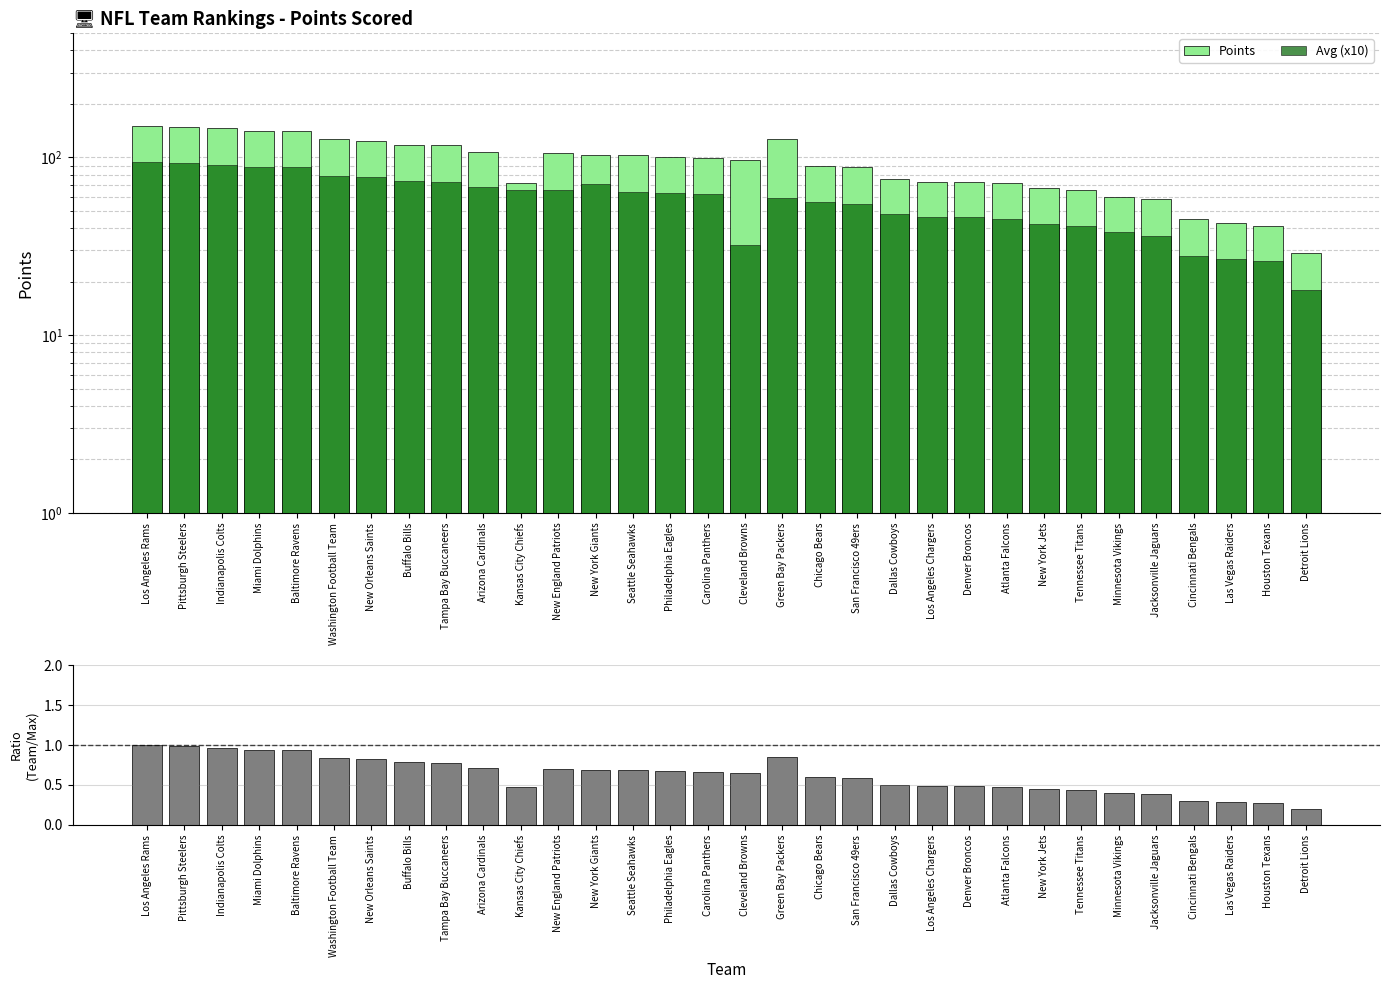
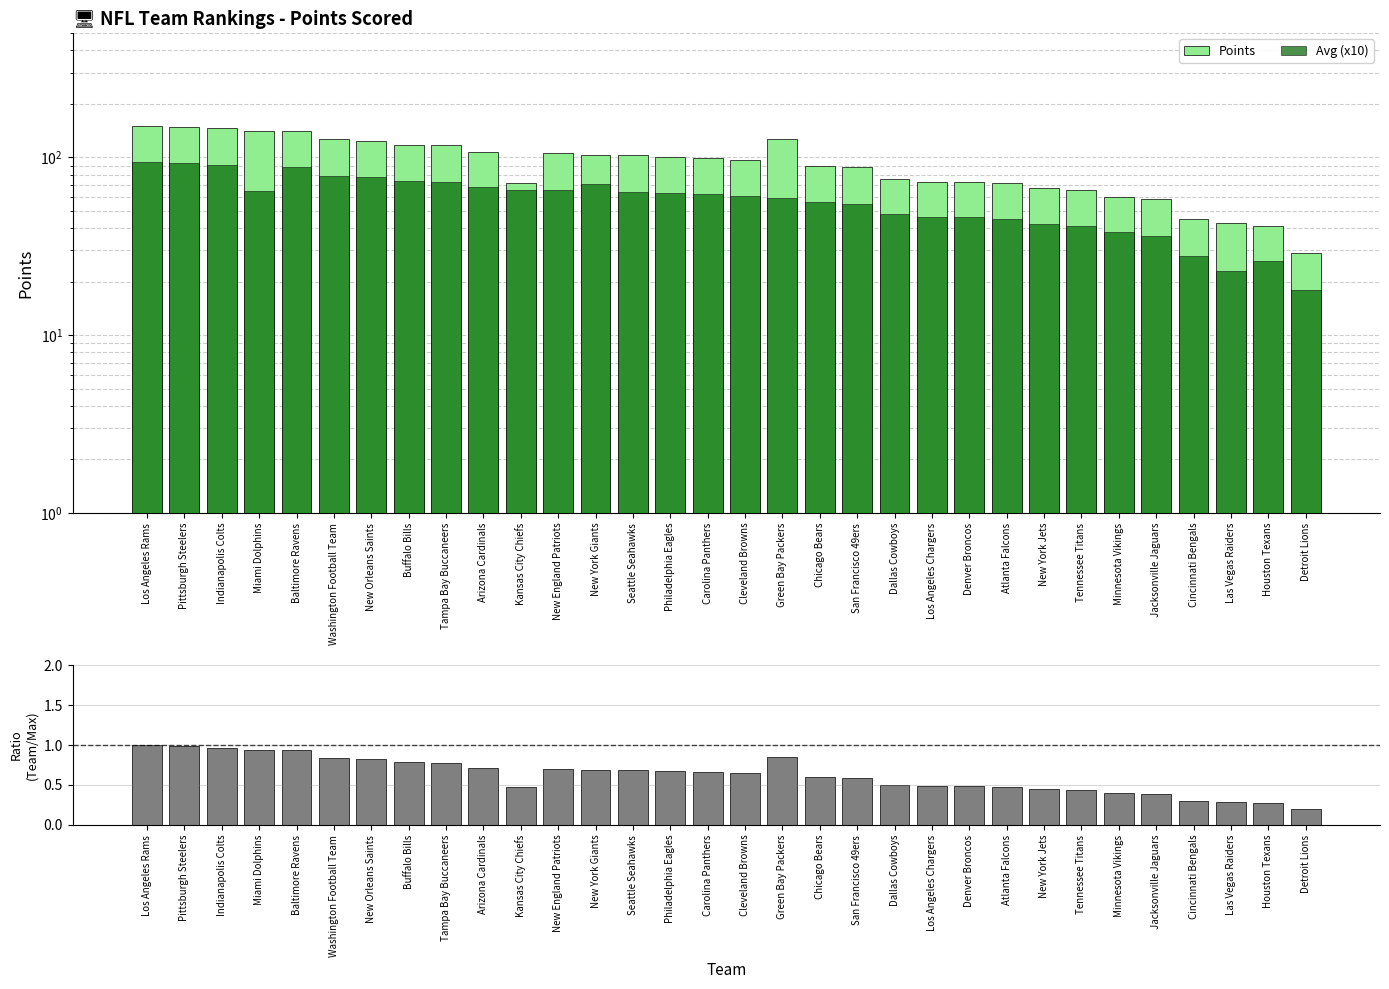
  {
    "🖥 NFL Team Rankings - Points Scored": {
      "Points": {
        "Los Angeles Rams": 150,
        "Pittsburgh Steelers": 150,
        "Indianapolis Colts": 150,
        "Miami Dolphins": 140,
        "Baltimore Ravens": 140,
        "Washington Football Team": 130,
        "New Orleans Saints": 120,
        "Buffalo Bills": 120,
        "Tampa Bay Buccaneers": 120,
        "Arizona Cardinals": 110,
        "Kansas City Chiefs": 72,
        "New England Patriots": 110,
        "New York Giants": 100,
        "Seattle Seahawks": 100,
        "Philadelphia Eagles": 100,
        "Carolina Panthers": 100,
        "Cleveland Browns": 100,
        "Green Bay Packers": 130,
        "Chicago Bears": 90,
        "San Francisco 49ers": 90,
        "Dallas Cowboys": 76,
        "Los Angeles Chargers": 73,
        "Denver Broncos": 73,
        "Atlanta Falcons": 72,
        "New York Jets": 67,
        "Tennessee Titans": 66,
        "Minnesota Vikings": 60,
        "Jacksonville Jaguars": 58,
        "Cincinnati Bengals": 45,
        "Las Vegas Raiders": 43,
        "Houston Texans": 41,
        "Detroit Lions": 29
      },
      "Avg (x10)": {
-       "Miami Dolphins": 90,
-       "Cleveland Browns": 32,
-       "Las Vegas Raiders": 27
+       "Miami Dolphins": 65,
+       "Cleveland Browns": 61,
+       "Las Vegas Raiders": 23
      }
    }
  }
